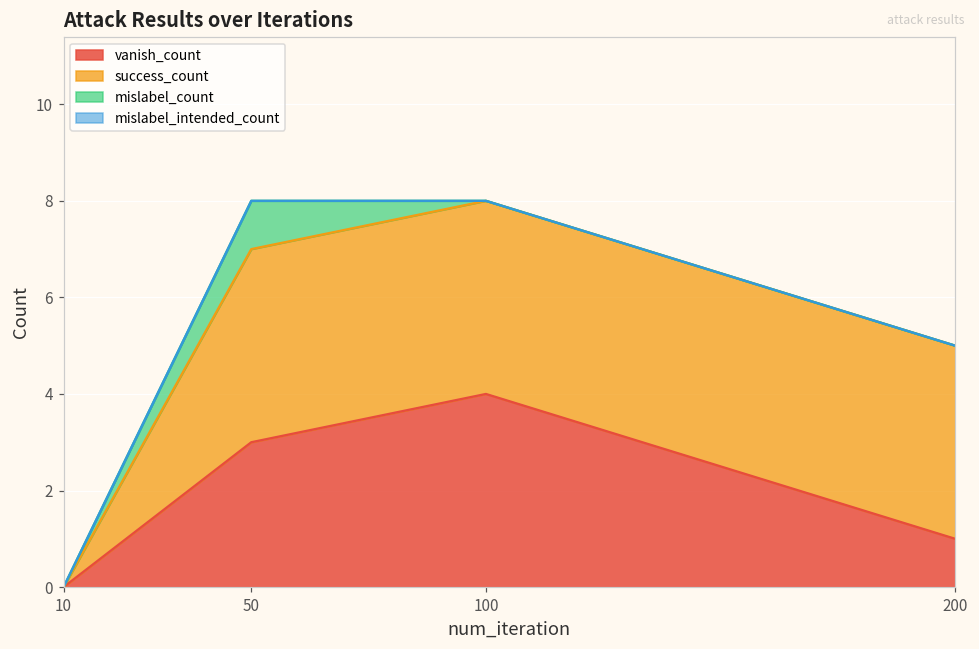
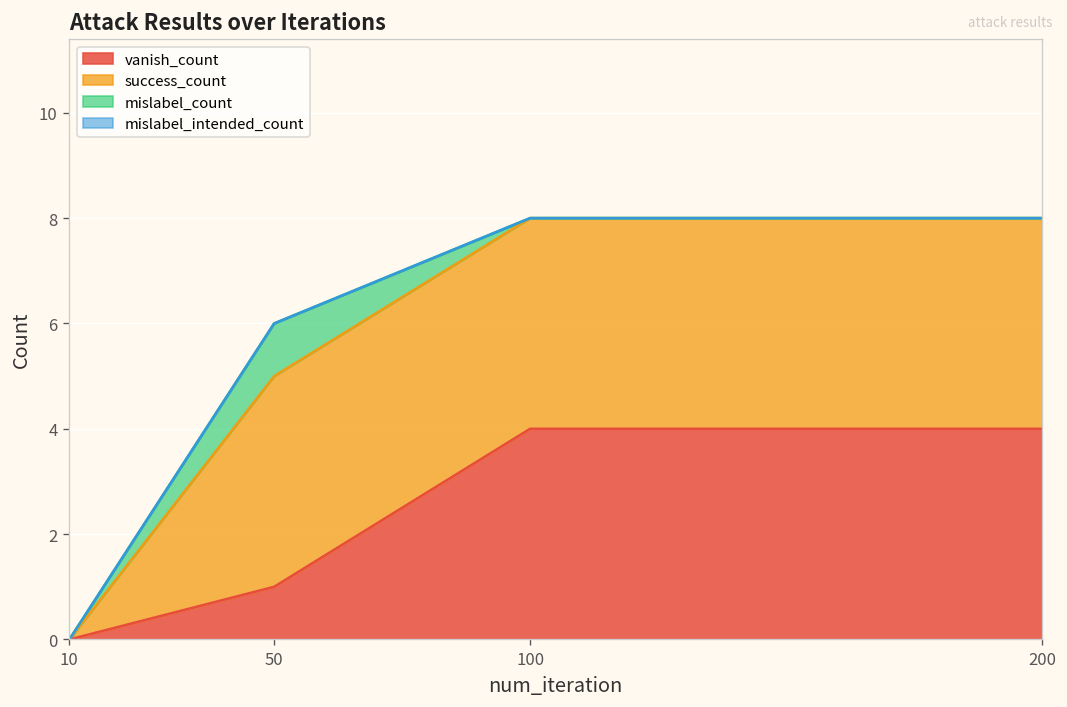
  {
    "vanish_count": {
-     "50": 3,
+     "50": 1,
      "100": 4,
-     "200": 1
+     "200": 4
    },
    "success_count": {
      "50": 4
    }
  }
